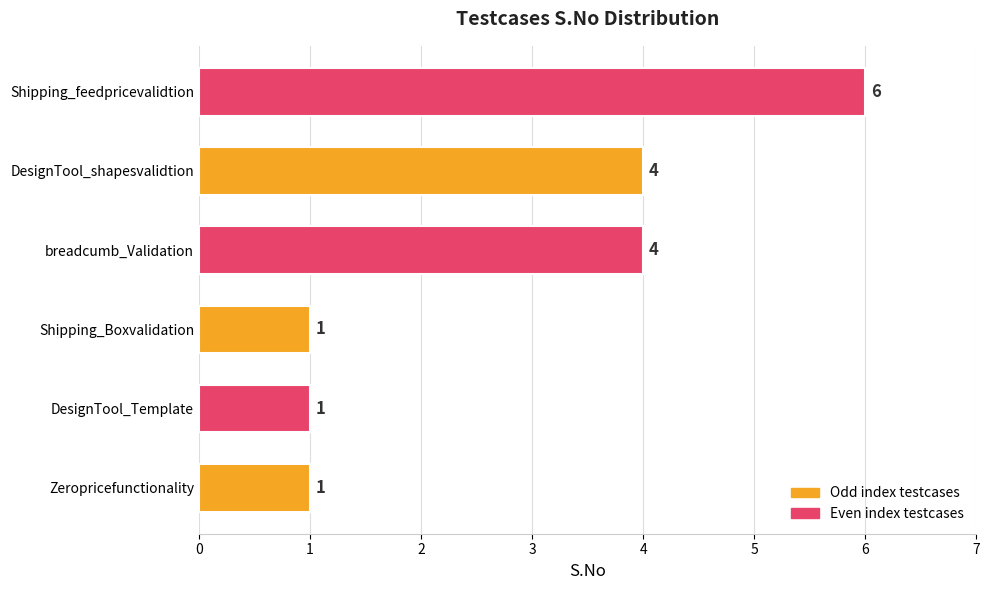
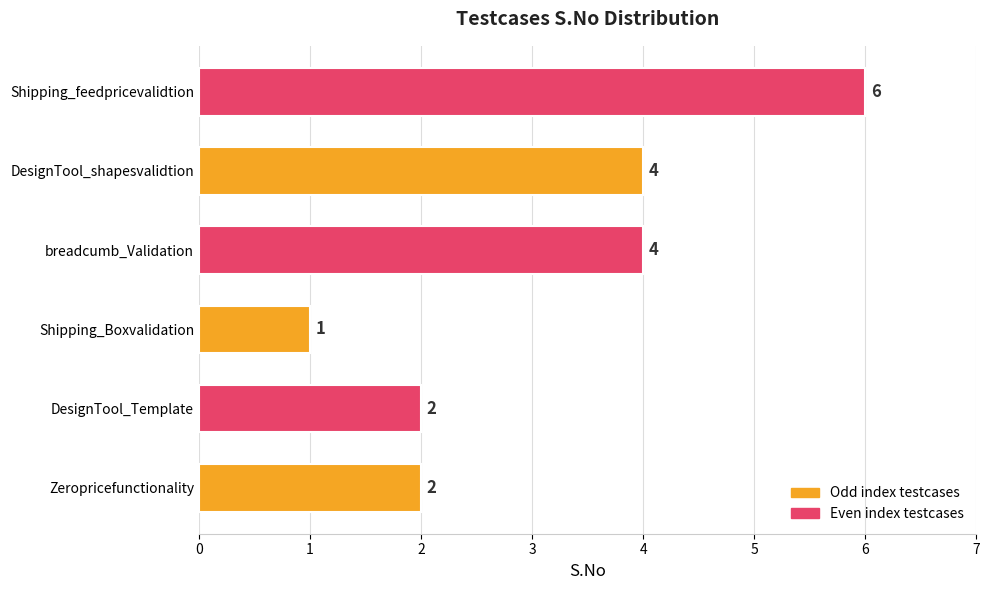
  {
    "Shipping_feedpricevalidtion": 6,
    "DesignTool_shapesvalidtion": 4,
    "breadcumb_Validation": 4,
    "Shipping_Boxvalidation": 1,
-   "DesignTool_Template": 1,
-   "Zeropricefunctionality": 1
+   "DesignTool_Template": 2,
+   "Zeropricefunctionality": 2
  }
